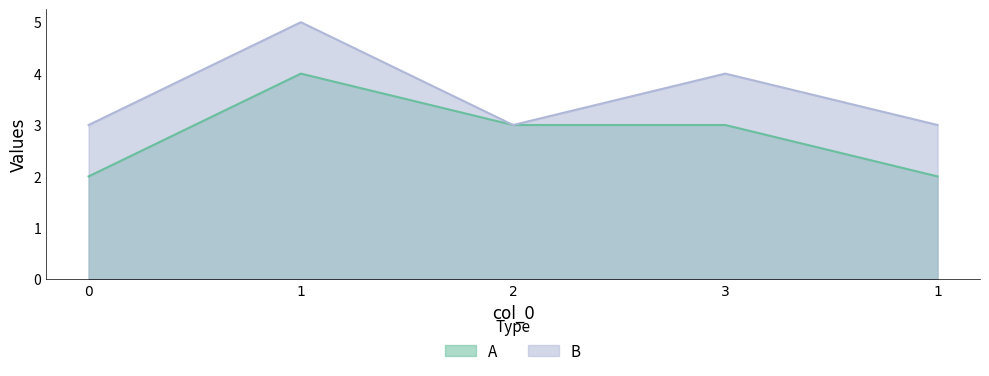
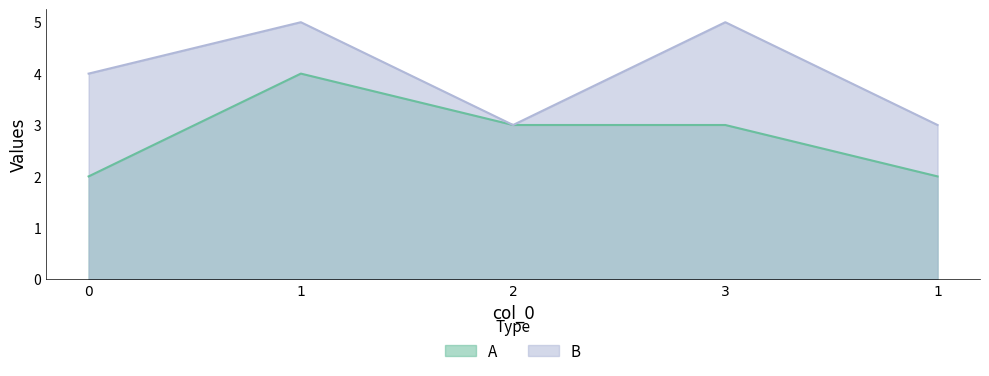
  {
    "A": {
      "0": 2,
      "3": 3
    },
    "B": {
-     "0": 3,
-     "3": 4
+     "0": 4,
+     "3": 5
    }
  }
